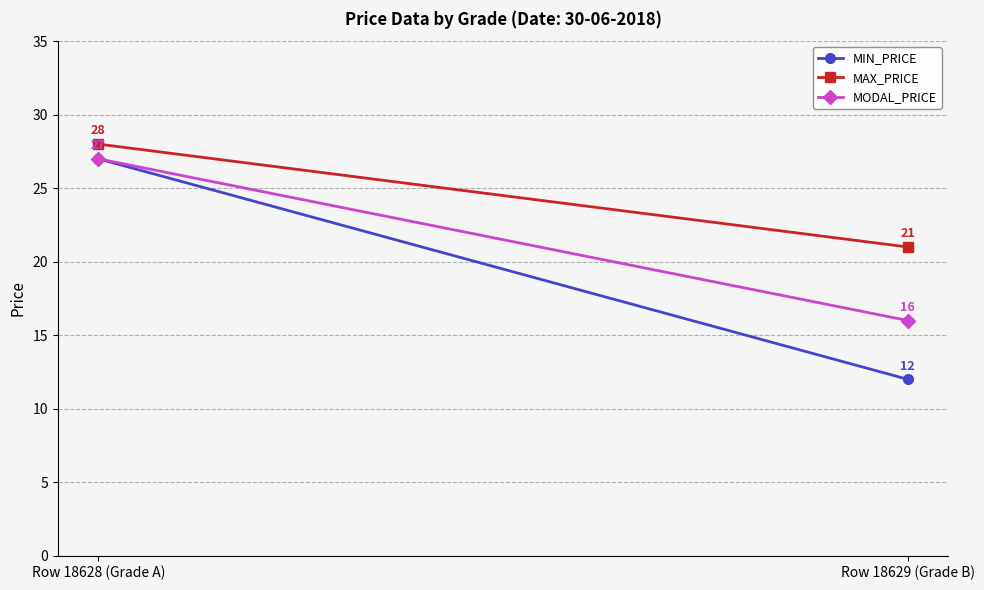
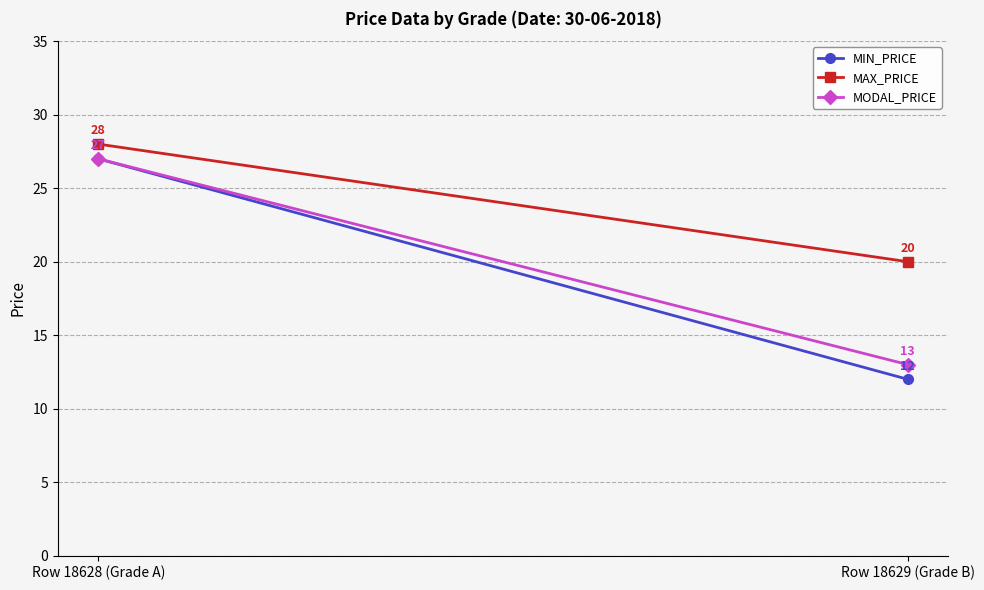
  {
    "MAX_PRICE": {
      "Row 18628 (Grade A)": 28,
-     "Row 18629 (Grade B)": 21
+     "Row 18629 (Grade B)": 20
    },
    "MODAL_PRICE": {
-     "Row 18629 (Grade B)": 16
+     "Row 18629 (Grade B)": 13
    }
  }
